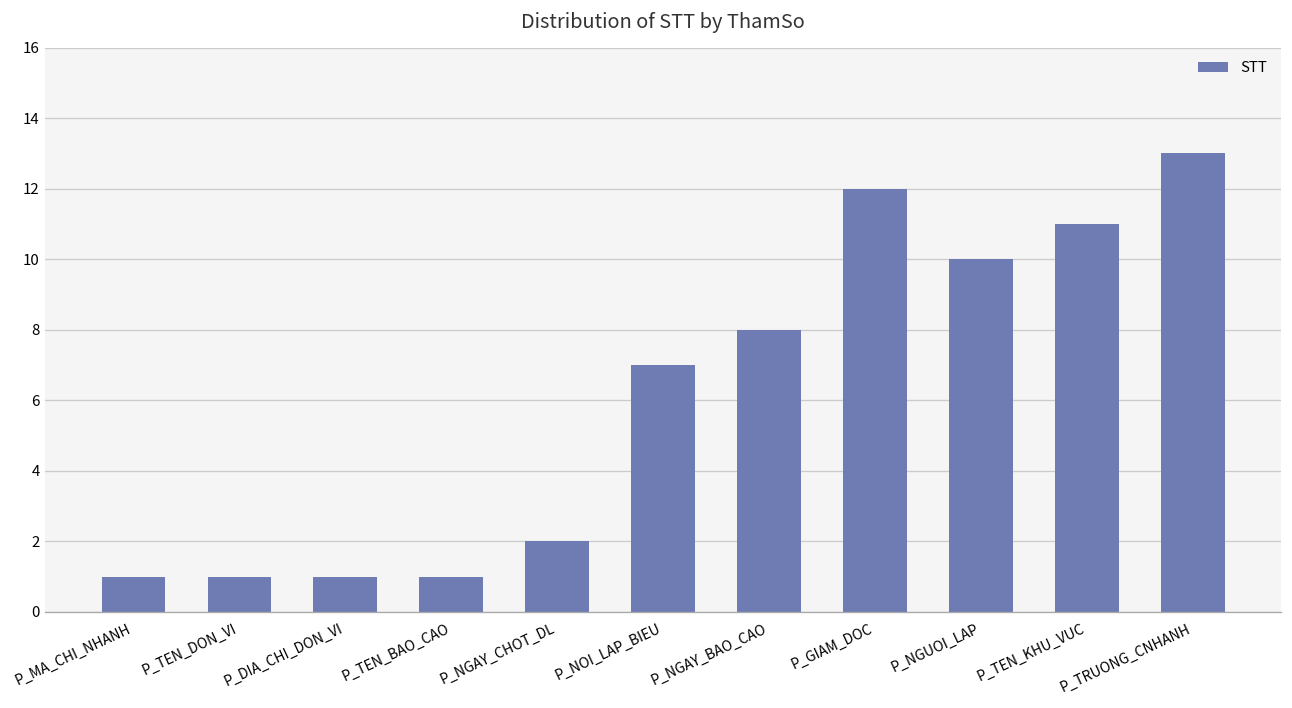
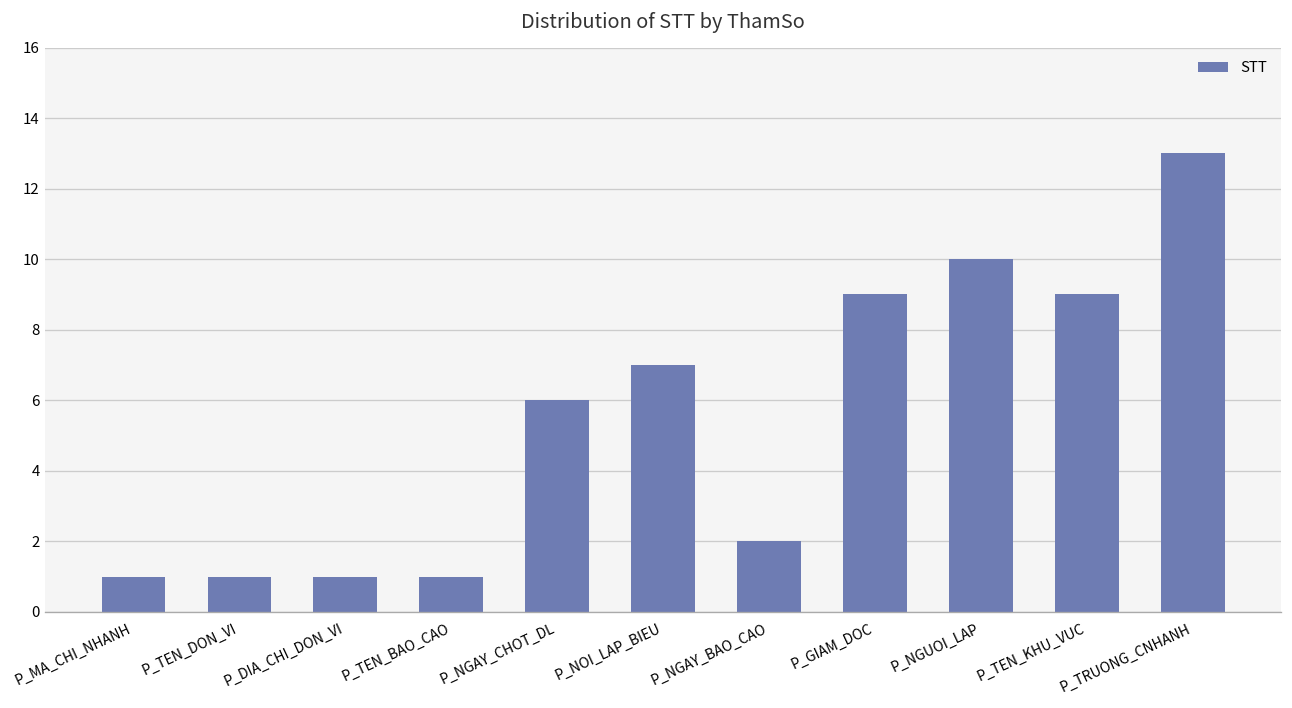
  {
    "P_MA_CHI_NHANH": 1,
    "P_TEN_DON_VI": 1,
    "P_DIA_CHI_DON_VI": 1,
    "P_TEN_BAO_CAO": 1,
-   "P_NGAY_CHOT_DL": 2,
+   "P_NGAY_CHOT_DL": 6,
    "P_NOI_LAP_BIEU": 7,
-   "P_NGAY_BAO_CAO": 8,
-   "P_GIAM_DOC": 12,
+   "P_NGAY_BAO_CAO": 2,
+   "P_GIAM_DOC": 9,
    "P_NGUOI_LAP": 10,
-   "P_TEN_KHU_VUC": 11,
+   "P_TEN_KHU_VUC": 9,
    "P_TRUONG_CNHANH": 13
  }
